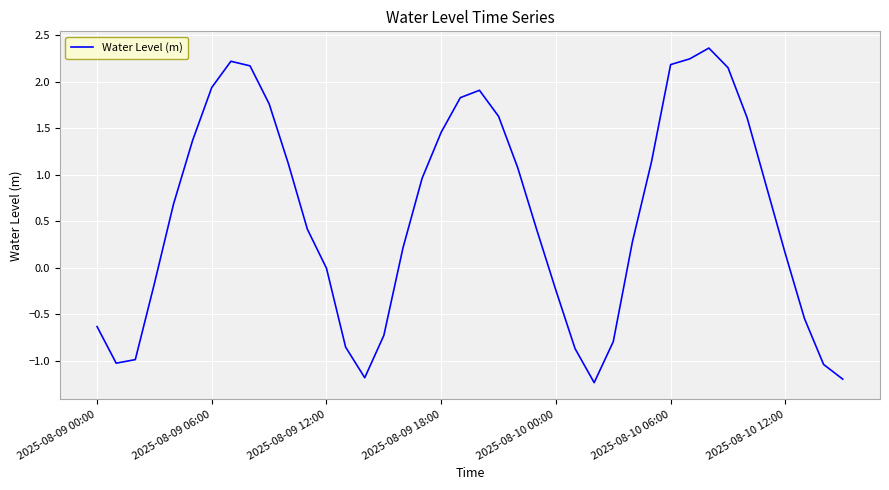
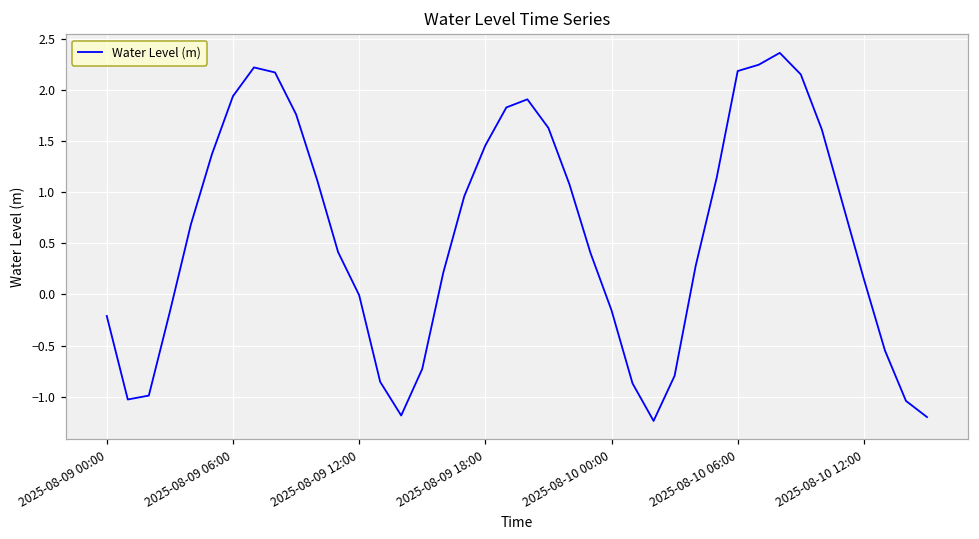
  {
-   "2025-08-09 00:00": -0.6,
+   "2025-08-09 00:00": -0.2,
    "2025-08-09 06:00": 1.9,
    "2025-08-09 12:00": 0.0,
    "2025-08-09 18:00": 1.5,
-   "2025-08-10 00:00": -0.24,
+   "2025-08-10 00:00": -0.15,
    "2025-08-10 06:00": 2.2,
    "2025-08-10 12:00": 0.1
  }
